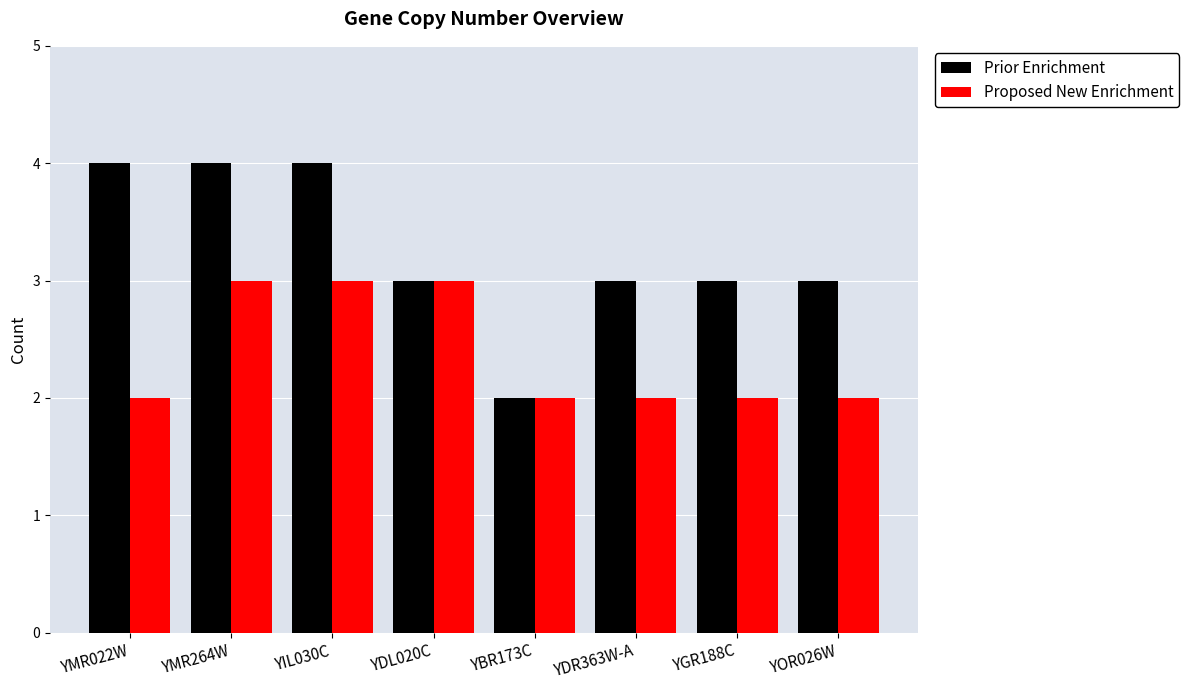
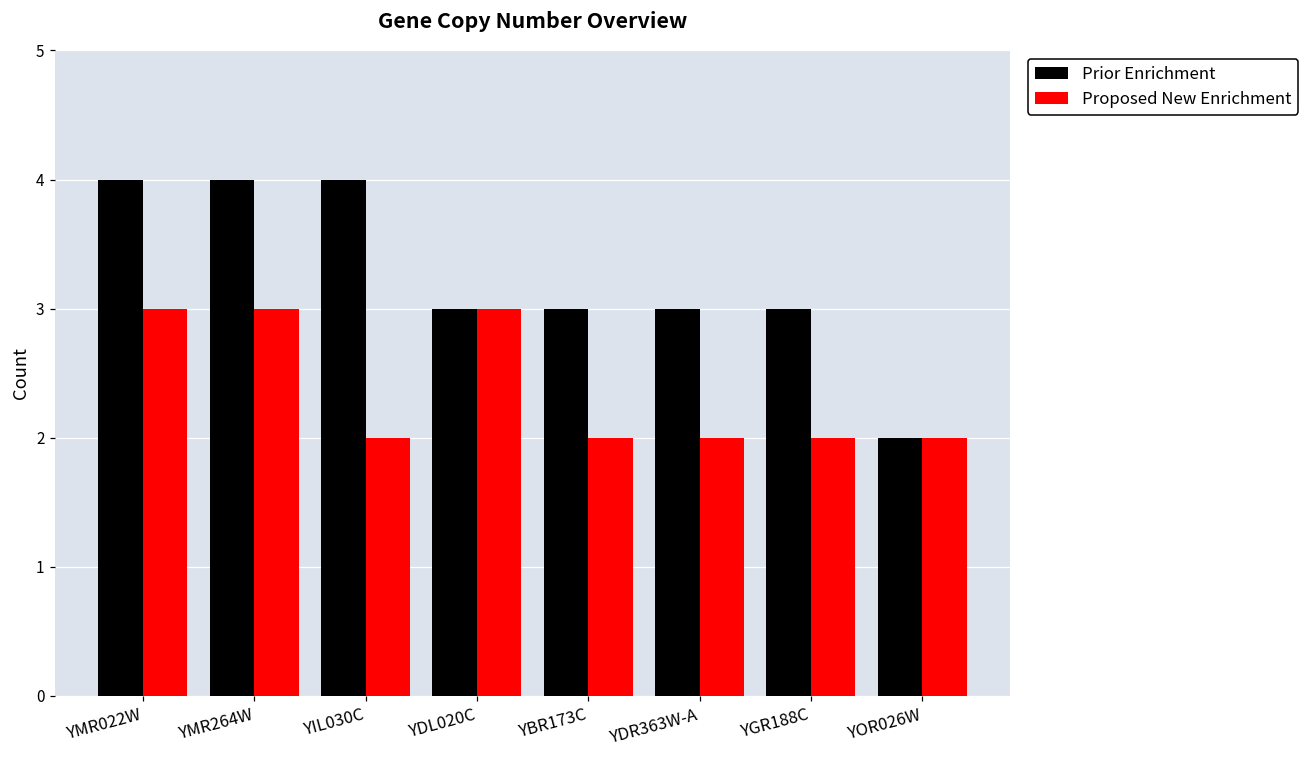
  {
    "Prior Enrichment": {
      "YMR022W": 4,
      "YMR264W": 4,
      "YIL030C": 4,
      "YDL020C": 3,
-     "YBR173C": 2,
+     "YBR173C": 3,
      "YDR363W-A": 3,
      "YGR188C": 3,
-     "YOR026W": 3
+     "YOR026W": 2
    },
    "Proposed New Enrichment": {
-     "YMR022W": 2,
+     "YMR022W": 3,
      "YMR264W": 3,
-     "YIL030C": 3,
+     "YIL030C": 2,
      "YDL020C": 3,
      "YBR173C": 2,
      "YDR363W-A": 2,
      "YGR188C": 2,
      "YOR026W": 2
    }
  }
